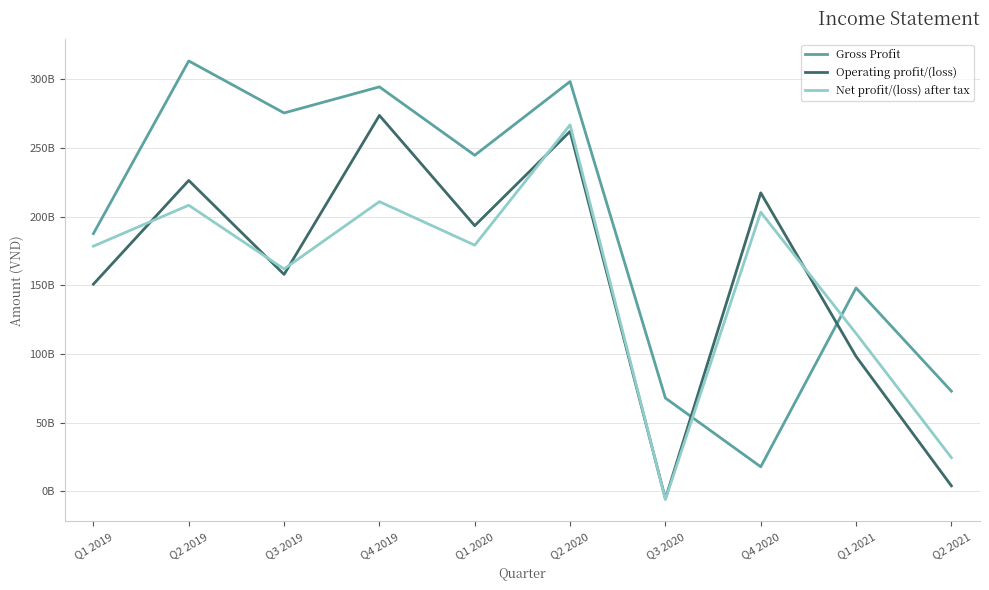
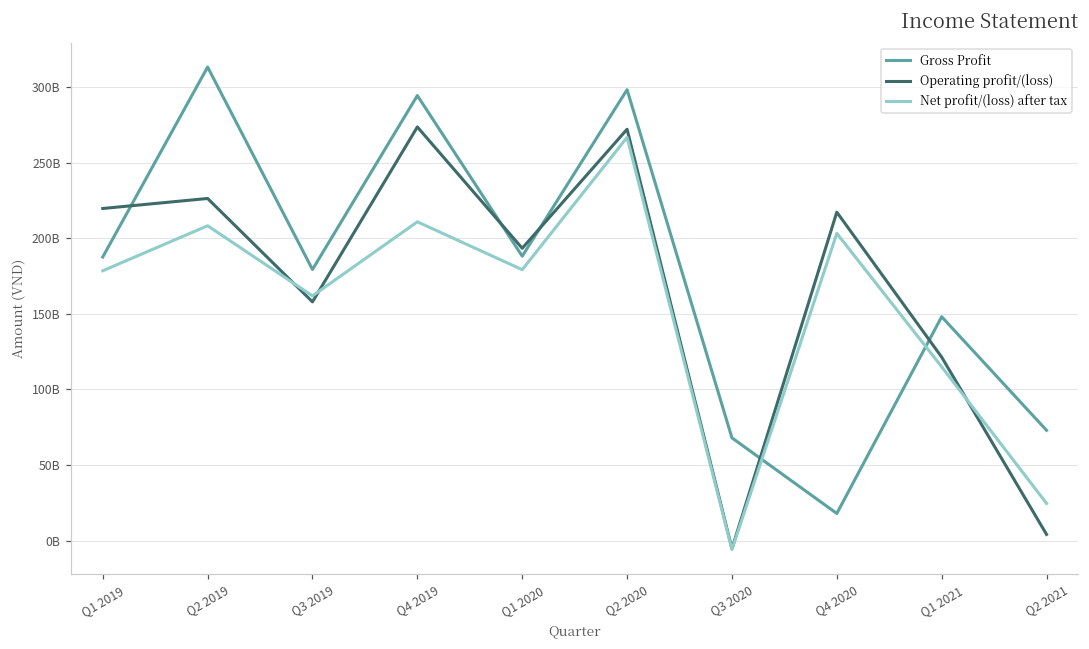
  {
    "Gross Profit": {
      "Q1 2019": 188000000000,
      "Q2 2019": 313000000000,
-     "Q3 2019": 275000000000,
+     "Q3 2019": 179000000000,
      "Q4 2019": 294000000000,
-     "Q1 2020": 245000000000,
+     "Q1 2020": 188000000000,
      "Q2 2020": 298000000000,
      "Q3 2020": 68000000000,
      "Q4 2020": 18000000000,
      "Q1 2021": 148000000000,
      "Q2 2021": 73000000000
    },
    "Operating profit/(loss)": {
-     "Q1 2019": 151000000000,
+     "Q1 2019": 220000000000,
      "Q2 2019": 226000000000,
      "Q3 2019": 158000000000,
      "Q4 2019": 274000000000,
      "Q1 2020": 193000000000,
-     "Q2 2020": 262000000000,
+     "Q2 2020": 272000000000,
      "Q4 2020": 217000000000,
-     "Q1 2021": 98000000000,
+     "Q1 2021": 121000000000,
      "Q2 2021": 4000000000
    },
    "Net profit/(loss) after tax": {
      "Q1 2019": 178000000000,
      "Q2 2019": 208000000000,
      "Q3 2019": 162000000000,
      "Q4 2019": 211000000000,
      "Q1 2020": 179000000000,
      "Q2 2020": 267000000000,
      "Q4 2020": 203000000000,
      "Q1 2021": 115000000000,
      "Q2 2021": 25000000000
    }
  }
